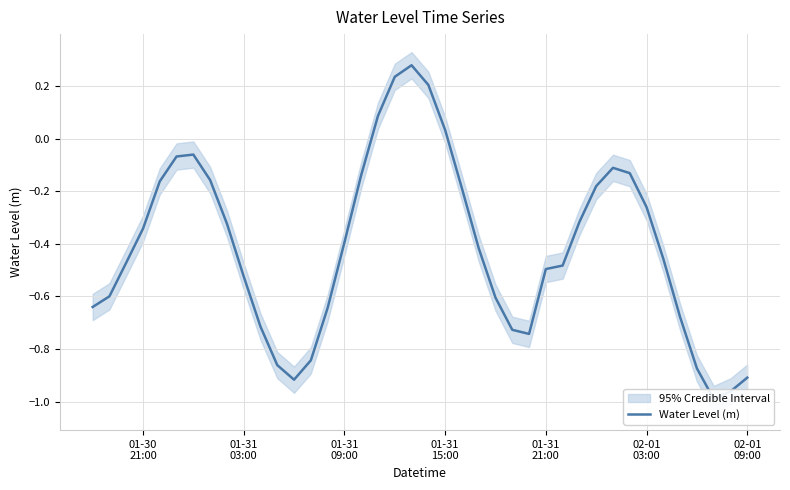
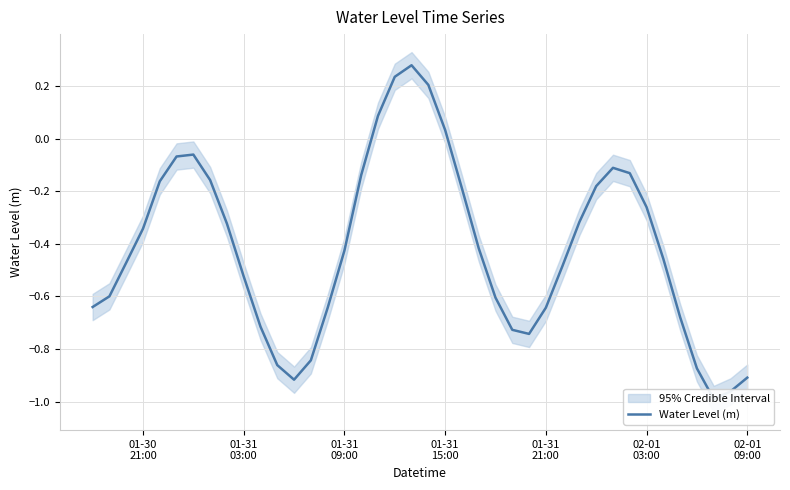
  {
    "Water Level (m)": {
      "01-30 21:00": -0.34,
      "01-31 03:00": -0.52,
-     "01-31 09:00": -0.39,
+     "01-31 09:00": -0.43,
      "01-31 15:00": 0.03,
-     "01-31 21:00": -0.50,
+     "01-31 21:00": -0.64,
      "02-01 03:00": -0.26,
      "02-01 09:00": -0.91
    }
  }
